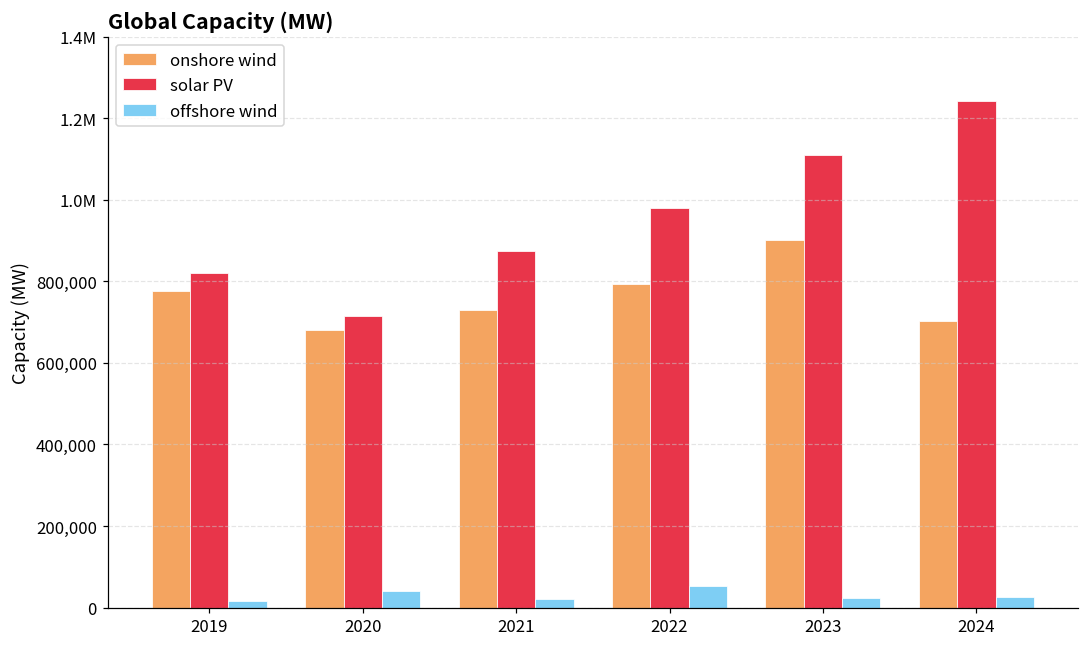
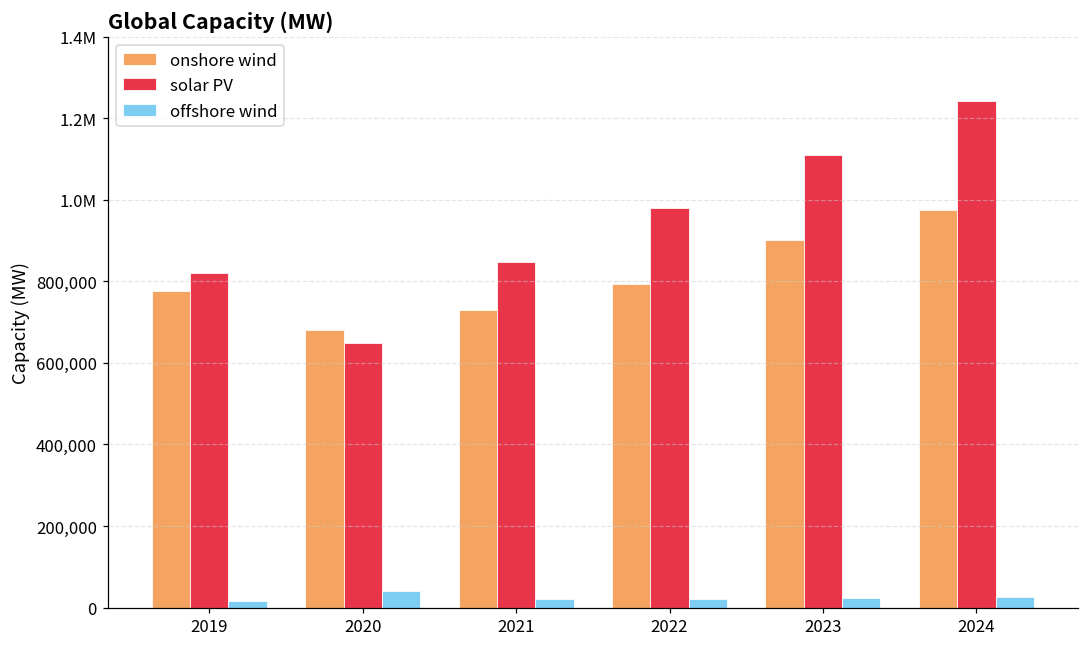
  {
    "onshore wind": {
      "2019": "780,000",
      "2020": "680,000",
      "2021": "730,000",
      "2022": "790,000",
      "2023": "900,000",
-     "2024": "700,000"
+     "2024": "980,000"
    },
    "solar PV": {
      "2019": "820,000",
-     "2020": "710,000",
-     "2021": "880,000",
+     "2020": "650,000",
+     "2021": "850,000",
      "2022": "980,000",
      "2023": "1,110,000",
      "2024": "1,240,000"
    },
    "offshore wind": {
      "2019": "20,000",
      "2020": "40,000",
      "2021": "20,000",
-     "2022": "50,000",
+     "2022": "20,000",
      "2023": "20,000",
      "2024": "30,000"
    }
  }
